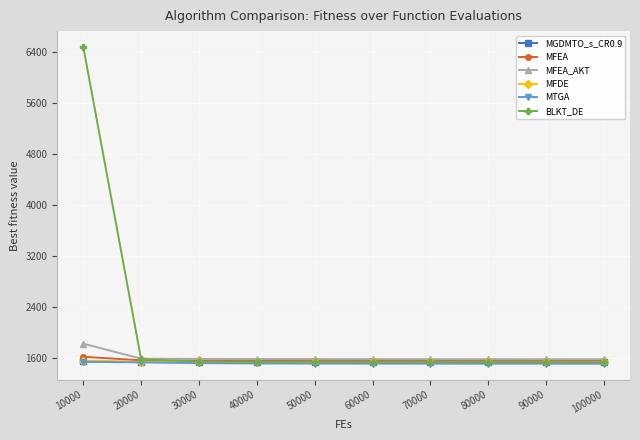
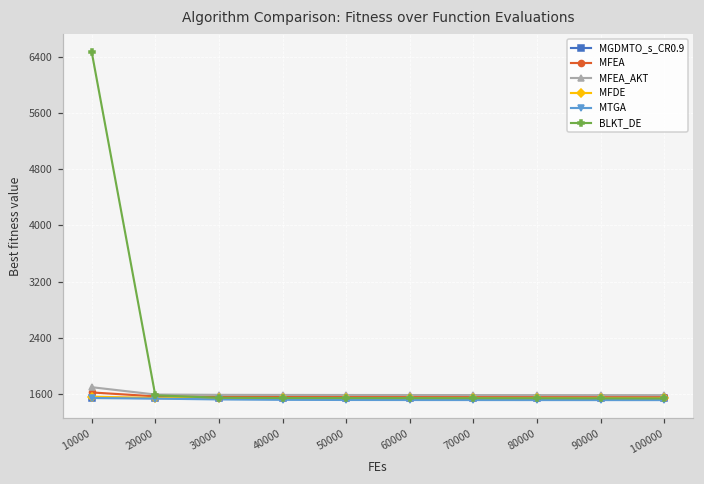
  {
    "MFEA": {
      "10000": 1600
    },
    "MFEA_AKT": {
-     "10000": 1800
+     "10000": 1700
    },
    "BLKT_DE": {
      "10000": 6500
    }
  }
